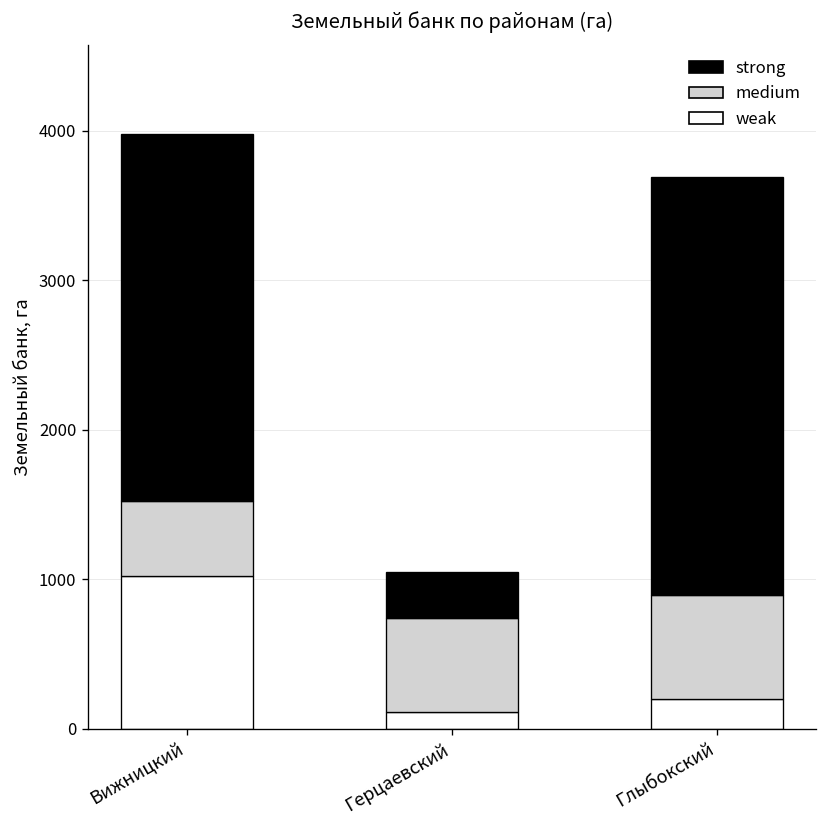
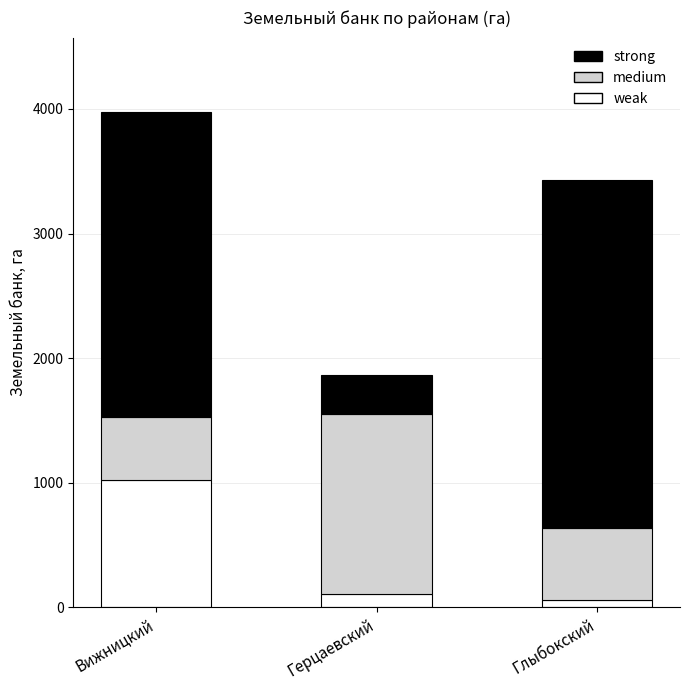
  {
    "weak": {
      "Вижницкий": 1020,
      "Герцаевский": 110,
-     "Глыбокский": 200
+     "Глыбокский": 60
    },
    "medium": {
      "Вижницкий": 510,
-     "Герцаевский": 630,
-     "Глыбокский": 700
+     "Герцаевский": 1440,
+     "Глыбокский": 580
    },
    "strong": {
      "Вижницкий": 2450,
      "Герцаевский": 310,
      "Глыбокский": 2790
    }
  }
